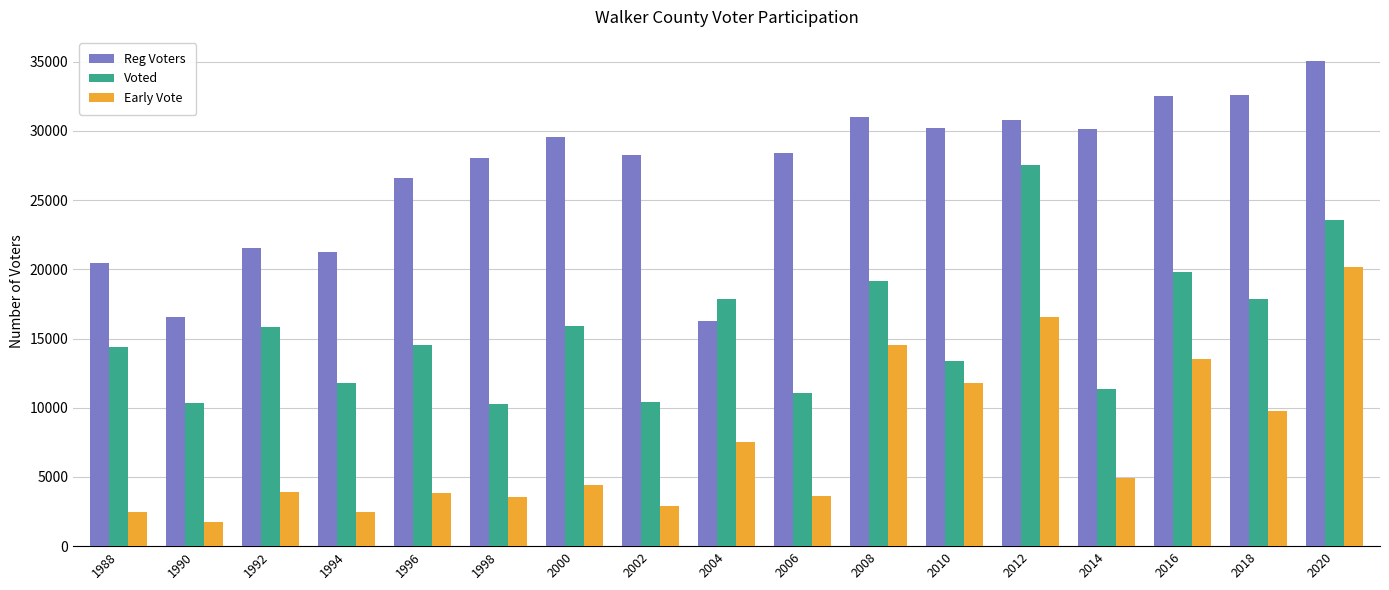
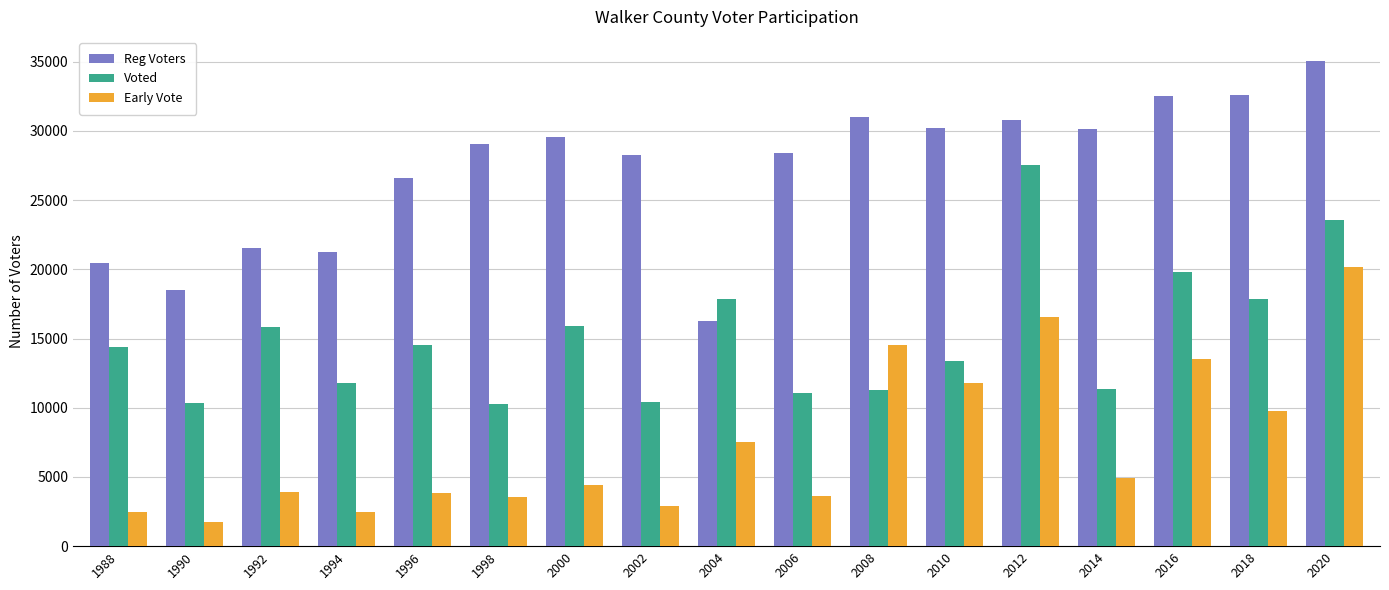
  {
    "Reg Voters": {
      "1988": 20500,
-     "1990": 16500,
+     "1990": 18500,
      "1992": 21600,
      "1994": 21200,
      "1996": 26600,
-     "1998": 28000,
+     "1998": 29000,
      "2000": 29600,
      "2002": 28200,
      "2004": 16300,
      "2006": 28400,
      "2008": 31000,
      "2010": 30200,
      "2012": 30800,
      "2014": 30200,
      "2016": 32500,
      "2018": 32600,
      "2020": 35000
    },
    "Voted": {
      "1988": 14400,
      "1990": 10300,
      "1992": 15800,
      "1994": 11800,
      "1996": 14600,
      "1998": 10200,
      "2000": 15900,
      "2002": 10400,
      "2004": 17800,
      "2006": 11100,
-     "2008": 19100,
+     "2008": 11300,
      "2010": 13400,
      "2012": 27500,
      "2014": 11400,
      "2016": 19800,
      "2018": 17900,
      "2020": 23600
    },
    "Early Vote": {
      "1988": 2500,
      "1990": 1800,
      "1992": 3900,
      "1994": 2500,
      "1996": 3900,
      "1998": 3500,
      "2000": 4400,
      "2002": 2900,
      "2004": 7500,
      "2006": 3700,
      "2008": 14500,
      "2010": 11800,
      "2012": 16500,
      "2014": 4900,
      "2016": 13500,
      "2018": 9800,
      "2020": 20200
    }
  }
